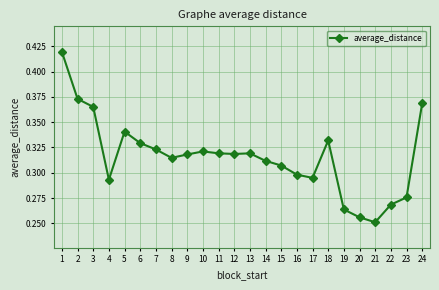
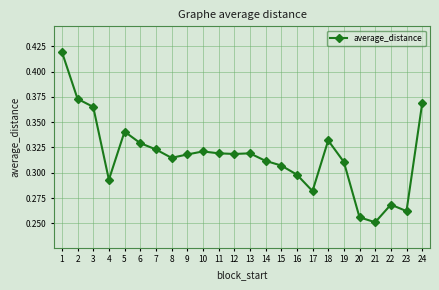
  {
    "1": 0.419,
    "2": 0.373,
    "3": 0.365,
    "4": 0.293,
    "5": 0.341,
    "6": 0.329,
    "7": 0.323,
    "8": 0.315,
    "9": 0.318,
    "10": 0.321,
    "11": 0.319,
    "12": 0.319,
    "13": 0.319,
    "14": 0.312,
    "15": 0.307,
    "16": 0.298,
-   "17": 0.295,
+   "17": 0.282,
    "18": 0.332,
-   "19": 0.264,
+   "19": 0.311,
    "20": 0.256,
    "21": 0.251,
    "22": 0.269,
-   "23": 0.276,
+   "23": 0.262,
    "24": 0.368
  }
